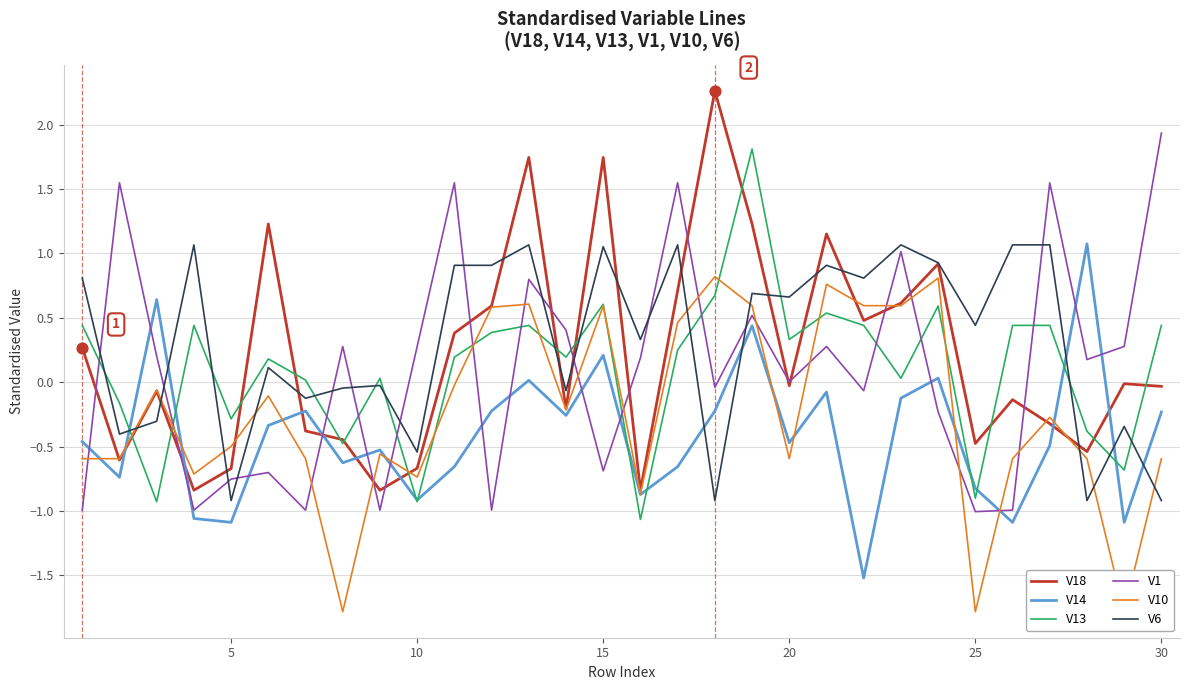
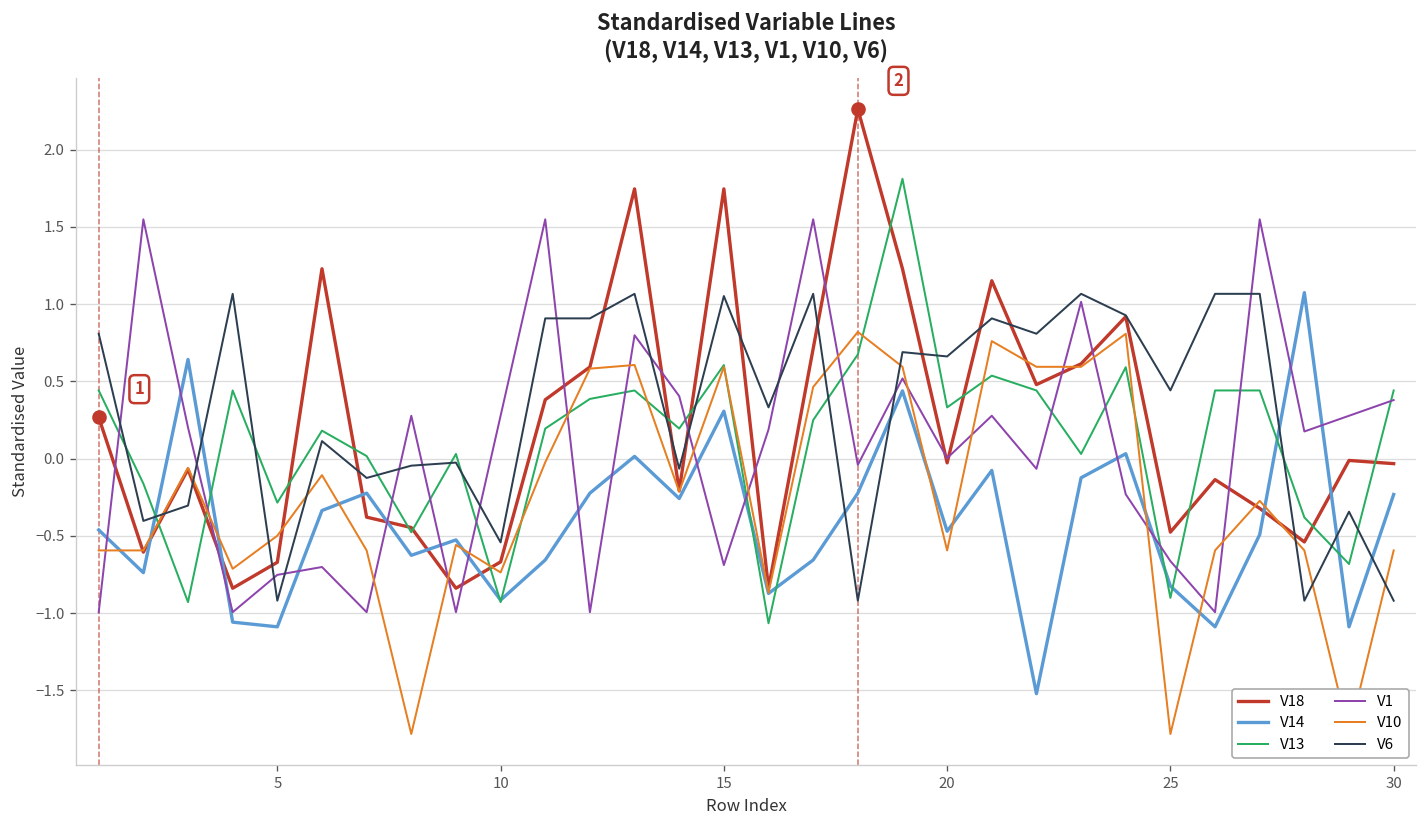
  {
    "V14": {
      "5": -1.09,
-     "15": 0.21,
+     "15": 0.31,
      "20": -0.47,
      "25": -0.83,
      "30": -0.23
    },
    "V13": {
      "5": -0.29,
      "20": 0.33,
      "25": -0.90,
      "30": 0.44
    },
    "V1": {
      "5": -0.75,
      "10": 0.28,
      "15": -0.69,
      "20": 0.00,
-     "25": -1.01,
-     "30": 1.94
+     "25": -0.66,
+     "30": 0.38
    },
    "V10": {
      "5": -0.50,
      "10": -0.74,
      "20": -0.59,
      "25": -1.78,
      "30": -0.59
    },
    "V6": {
      "5": -0.92,
      "10": -0.54,
      "15": 1.05,
      "20": 0.66,
      "25": 0.44,
      "30": -0.92
    }
  }
